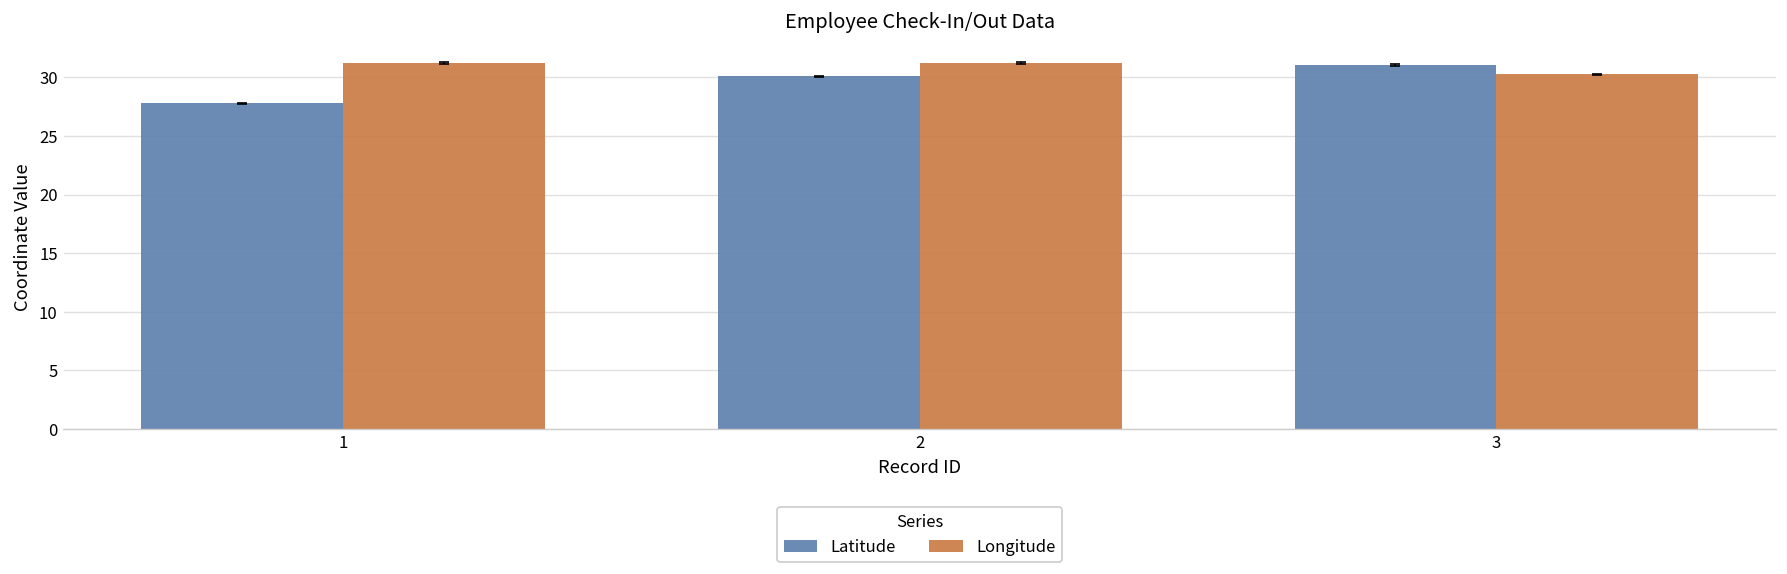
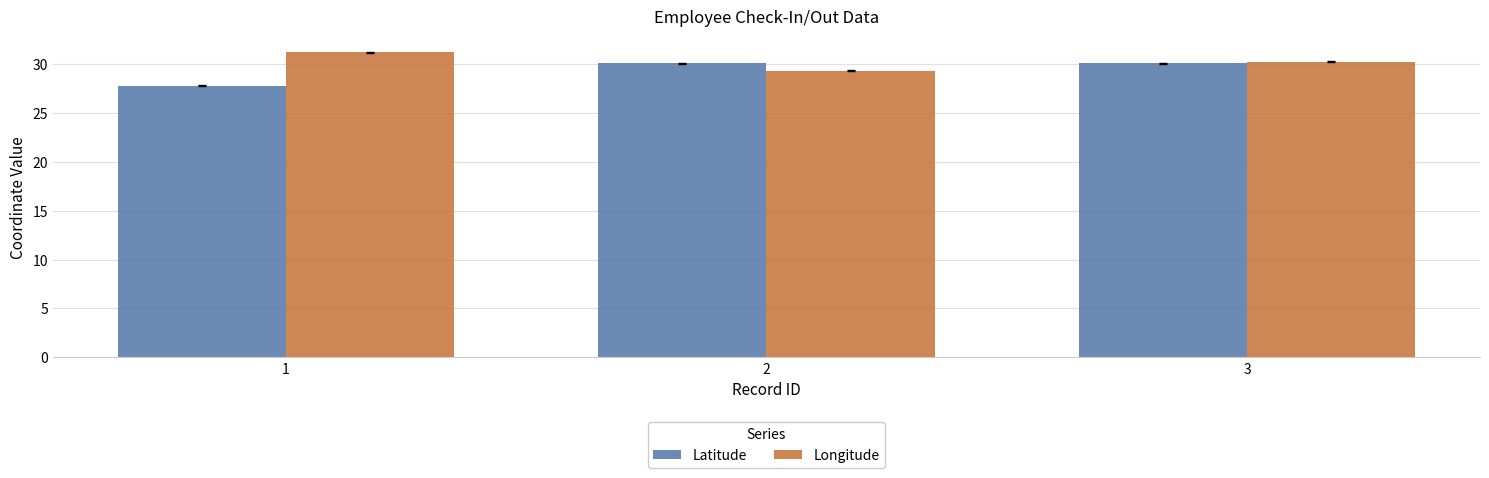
  {
    "Latitude": {
      "1": 28,
      "2": 30,
-     "3": 31
+     "3": 30
    },
    "Longitude": {
      "1": 31,
-     "2": 31,
+     "2": 29,
      "3": 30
    }
  }
